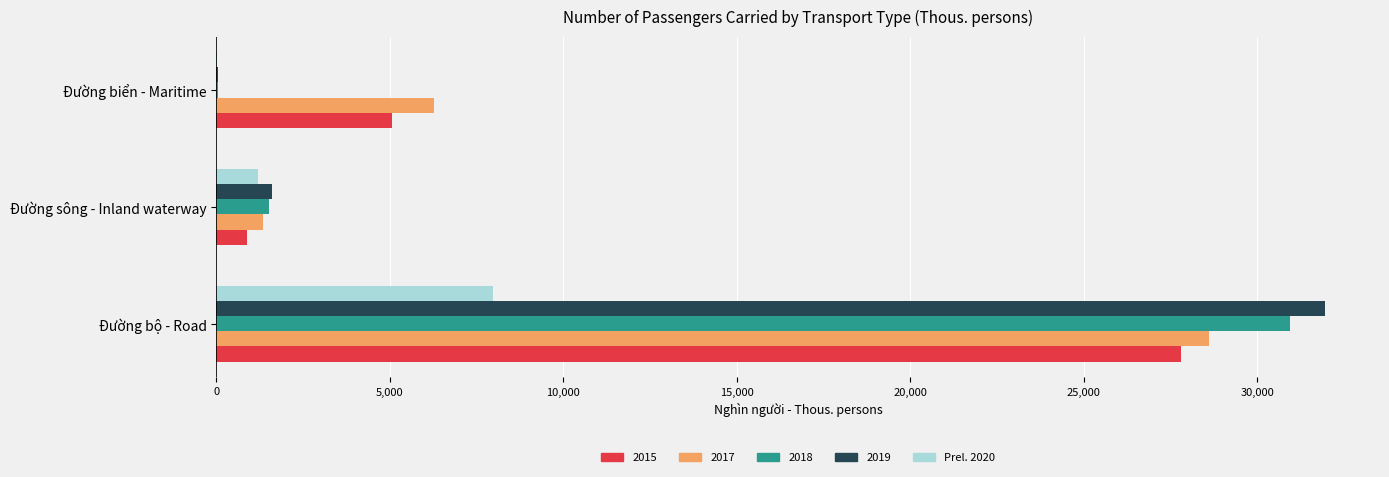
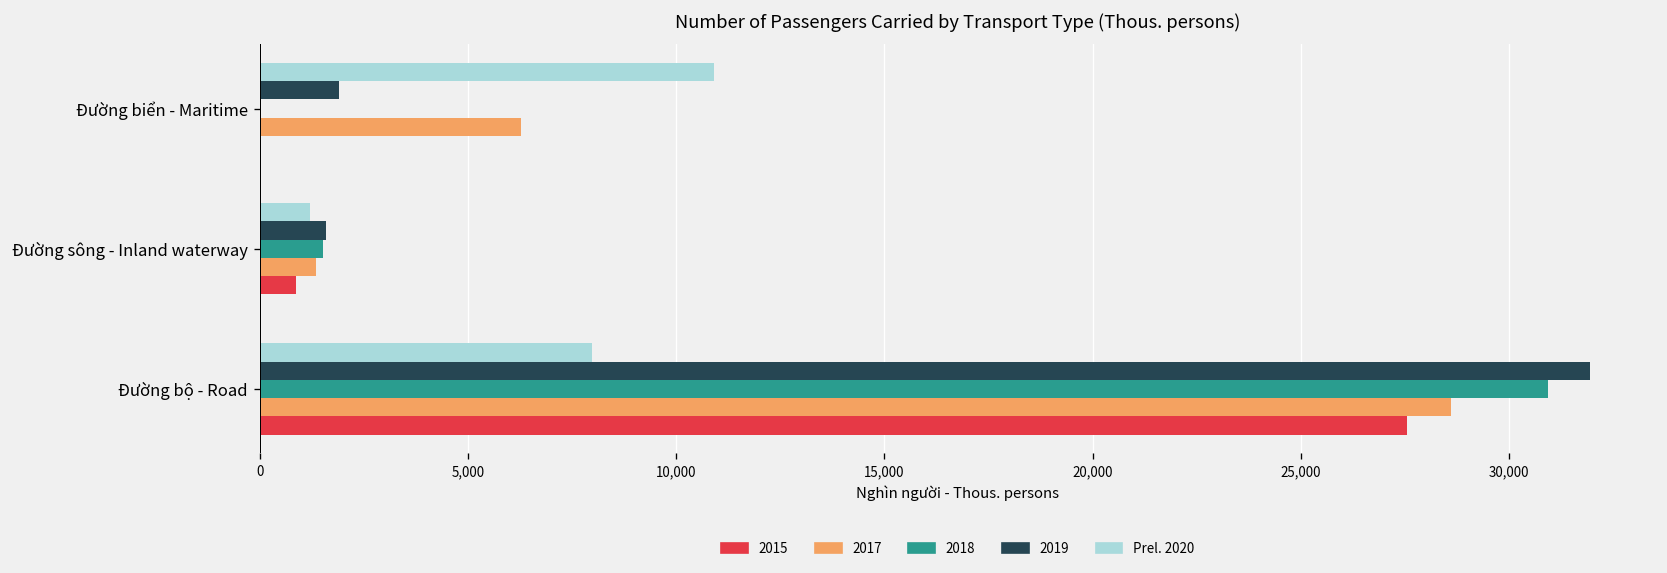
  {
    "2015": {
-     "Đường biển - Maritime": "5,100",
+     "Đường biển - Maritime": "0",
      "Đường sông - Inland waterway": "900",
-     "Đường bộ - Road": "27,800"
+     "Đường bộ - Road": "27,500"
    },
    "2017": {
      "Đường biển - Maritime": "6,300",
      "Đường sông - Inland waterway": "1,300",
      "Đường bộ - Road": "28,600"
    },
    "2018": {
      "Đường sông - Inland waterway": "1,500",
      "Đường bộ - Road": "30,900"
    },
    "2019": {
-     "Đường biển - Maritime": "0",
+     "Đường biển - Maritime": "1,900",
      "Đường sông - Inland waterway": "1,600",
      "Đường bộ - Road": "31,900"
    },
    "Prel. 2020": {
-     "Đường biển - Maritime": "0",
+     "Đường biển - Maritime": "10,900",
      "Đường sông - Inland waterway": "1,200",
      "Đường bộ - Road": "8,000"
    }
  }
